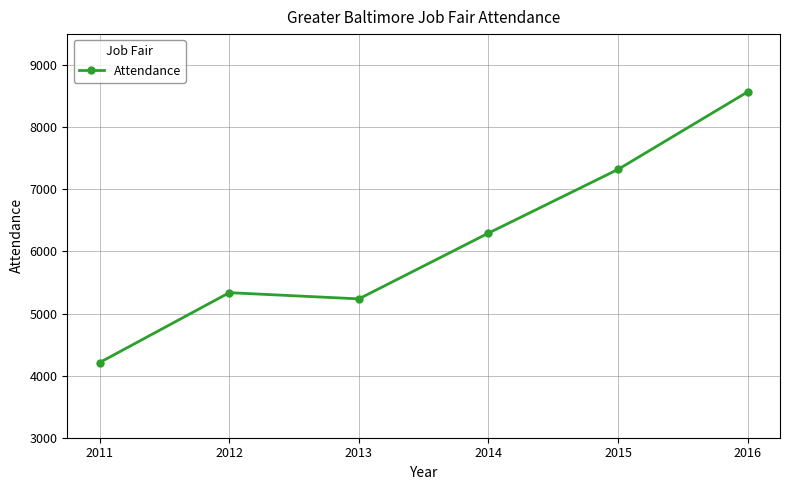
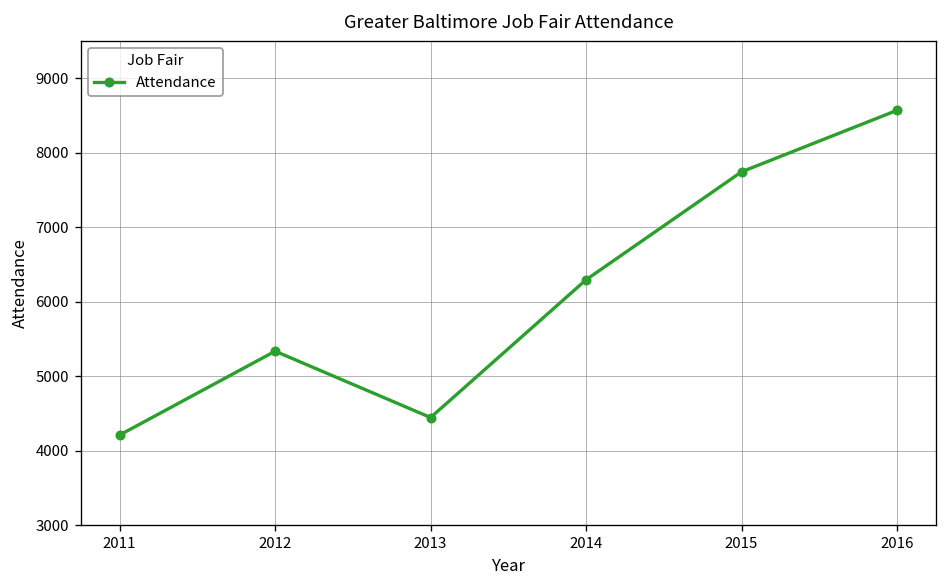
  {
    "2011": 4200,
    "2012": 5300,
-   "2013": 5200,
+   "2013": 4400,
    "2014": 6300,
-   "2015": 7300,
+   "2015": 7700,
    "2016": 8600
  }
